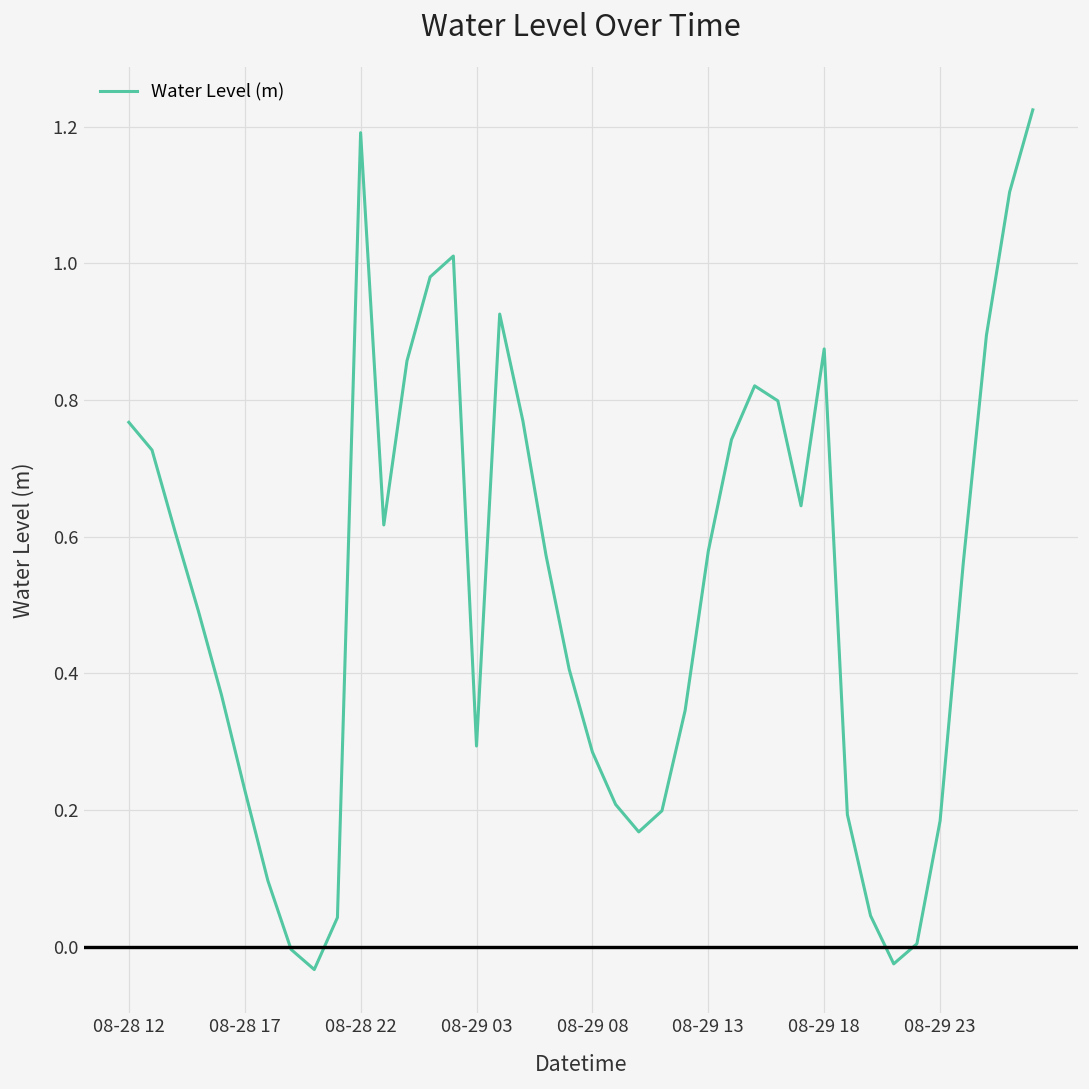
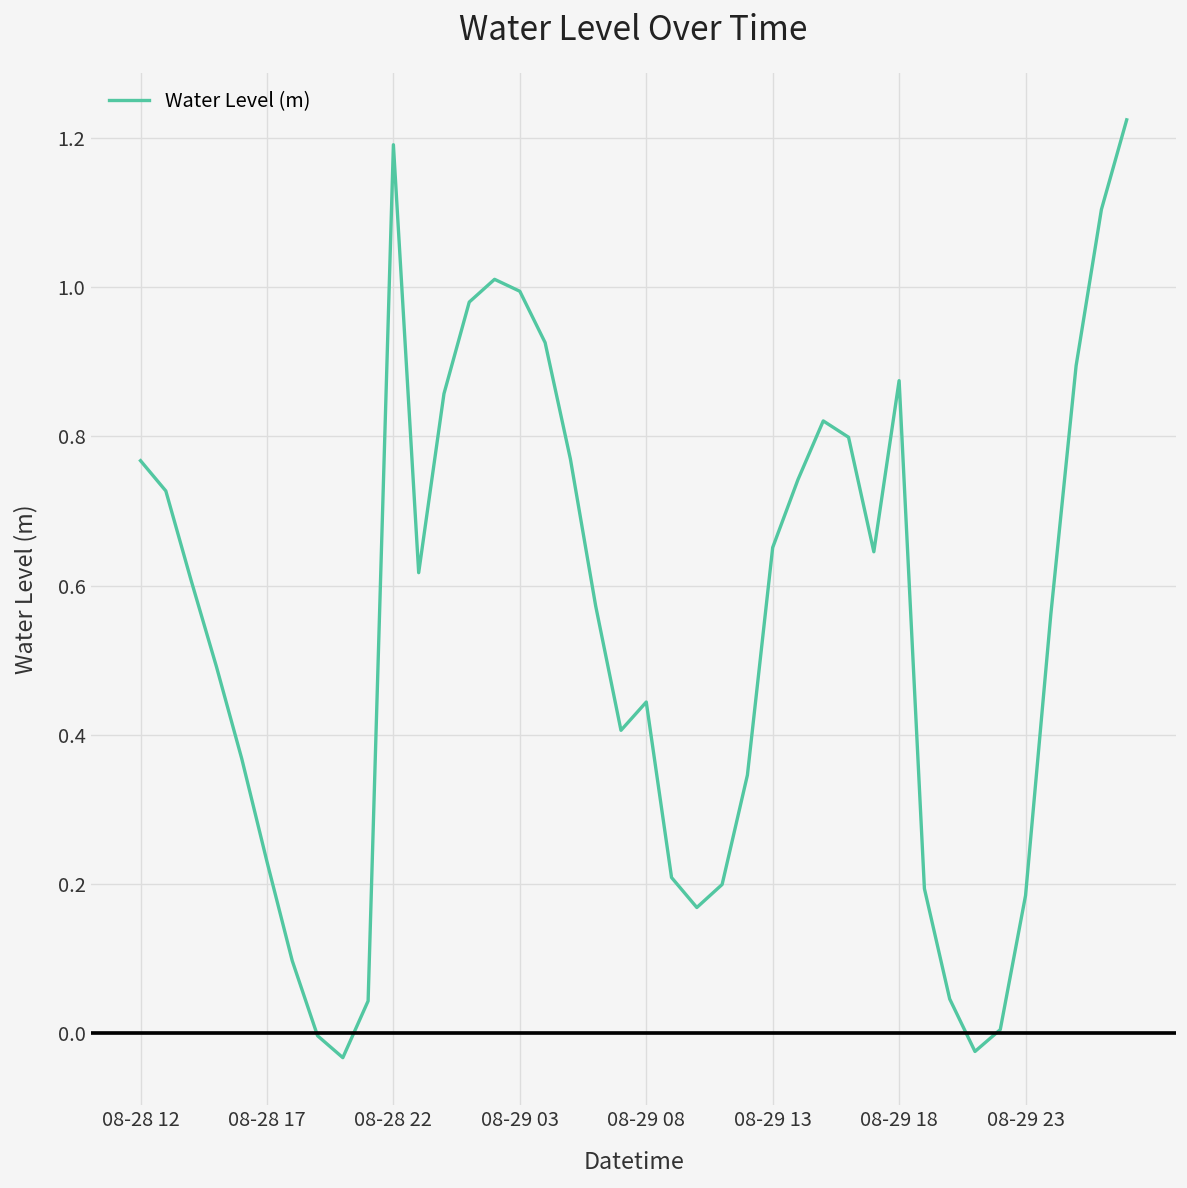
  {
    "08-28 12": 0.77,
    "08-28 17": 0.23,
    "08-28 22": 1.19,
-   "08-29 03": 0.29,
-   "08-29 08": 0.28,
-   "08-29 13": 0.58,
+   "08-29 03": 0.99,
+   "08-29 08": 0.44,
+   "08-29 13": 0.65,
    "08-29 18": 0.87,
    "08-29 23": 0.18
  }
